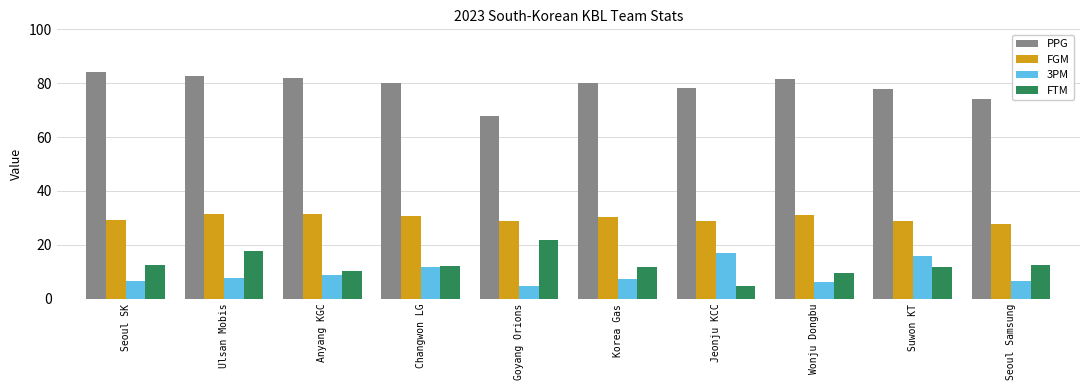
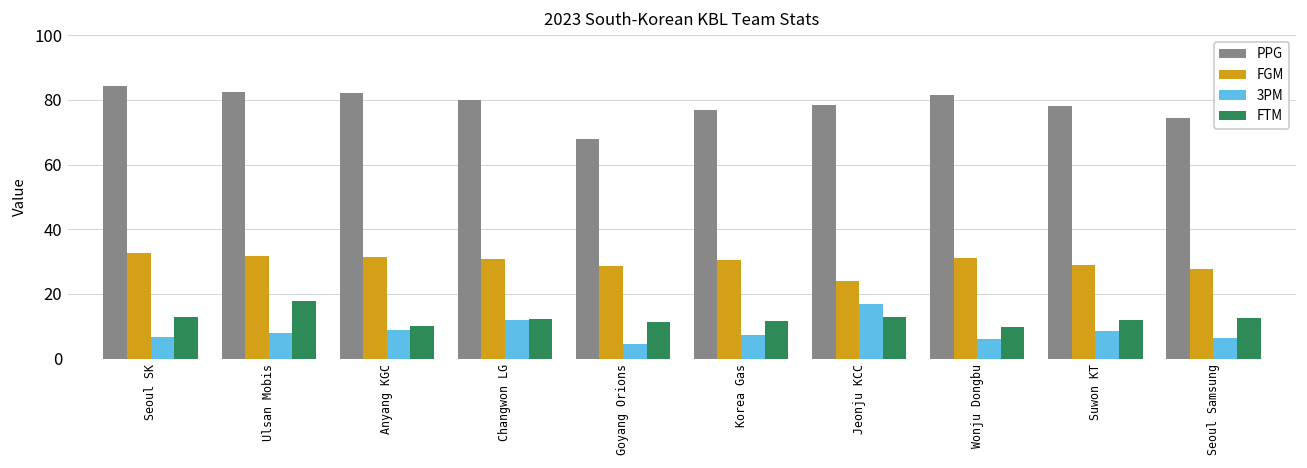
  {
    "PPG": {
      "Seoul SK": 84,
      "Ulsan Mobis": 83,
      "Anyang KGC": 82,
      "Changwon LG": 80,
      "Goyang Orions": 68,
-     "Korea Gas": 80,
+     "Korea Gas": 77,
      "Jeonju KCC": 78,
      "Wonju Dongbu": 81,
      "Suwon KT": 78,
      "Seoul Samsung": 74
    },
    "FGM": {
-     "Seoul SK": 29,
+     "Seoul SK": 33,
      "Ulsan Mobis": 32,
      "Anyang KGC": 32,
      "Changwon LG": 31,
      "Goyang Orions": 29,
      "Korea Gas": 31,
-     "Jeonju KCC": 29,
+     "Jeonju KCC": 24,
      "Wonju Dongbu": 31,
      "Suwon KT": 29,
      "Seoul Samsung": 28
    },
    "3PM": {
      "Seoul SK": 7,
      "Ulsan Mobis": 8,
      "Anyang KGC": 9,
      "Changwon LG": 12,
      "Goyang Orions": 5,
      "Korea Gas": 7,
      "Jeonju KCC": 17,
      "Wonju Dongbu": 6,
-     "Suwon KT": 16,
+     "Suwon KT": 8,
      "Seoul Samsung": 7
    },
    "FTM": {
      "Seoul SK": 13,
      "Ulsan Mobis": 18,
      "Anyang KGC": 10,
      "Changwon LG": 12,
-     "Goyang Orions": 22,
+     "Goyang Orions": 11,
      "Korea Gas": 12,
-     "Jeonju KCC": 5,
+     "Jeonju KCC": 13,
      "Wonju Dongbu": 10,
      "Suwon KT": 12,
      "Seoul Samsung": 13
    }
  }
